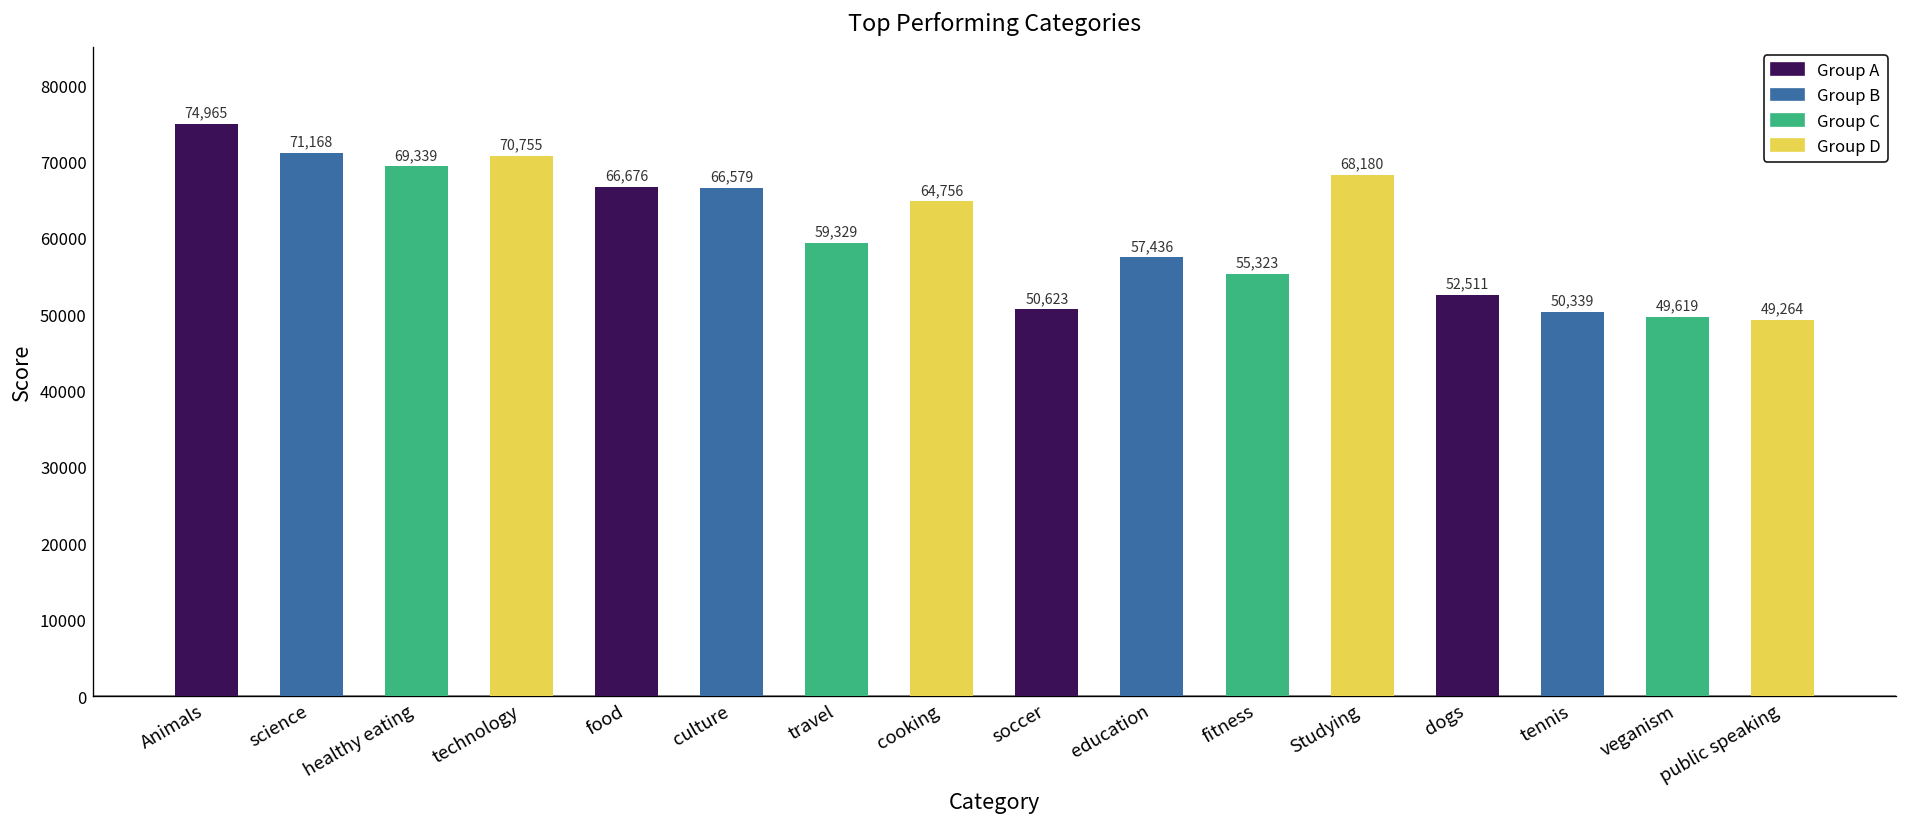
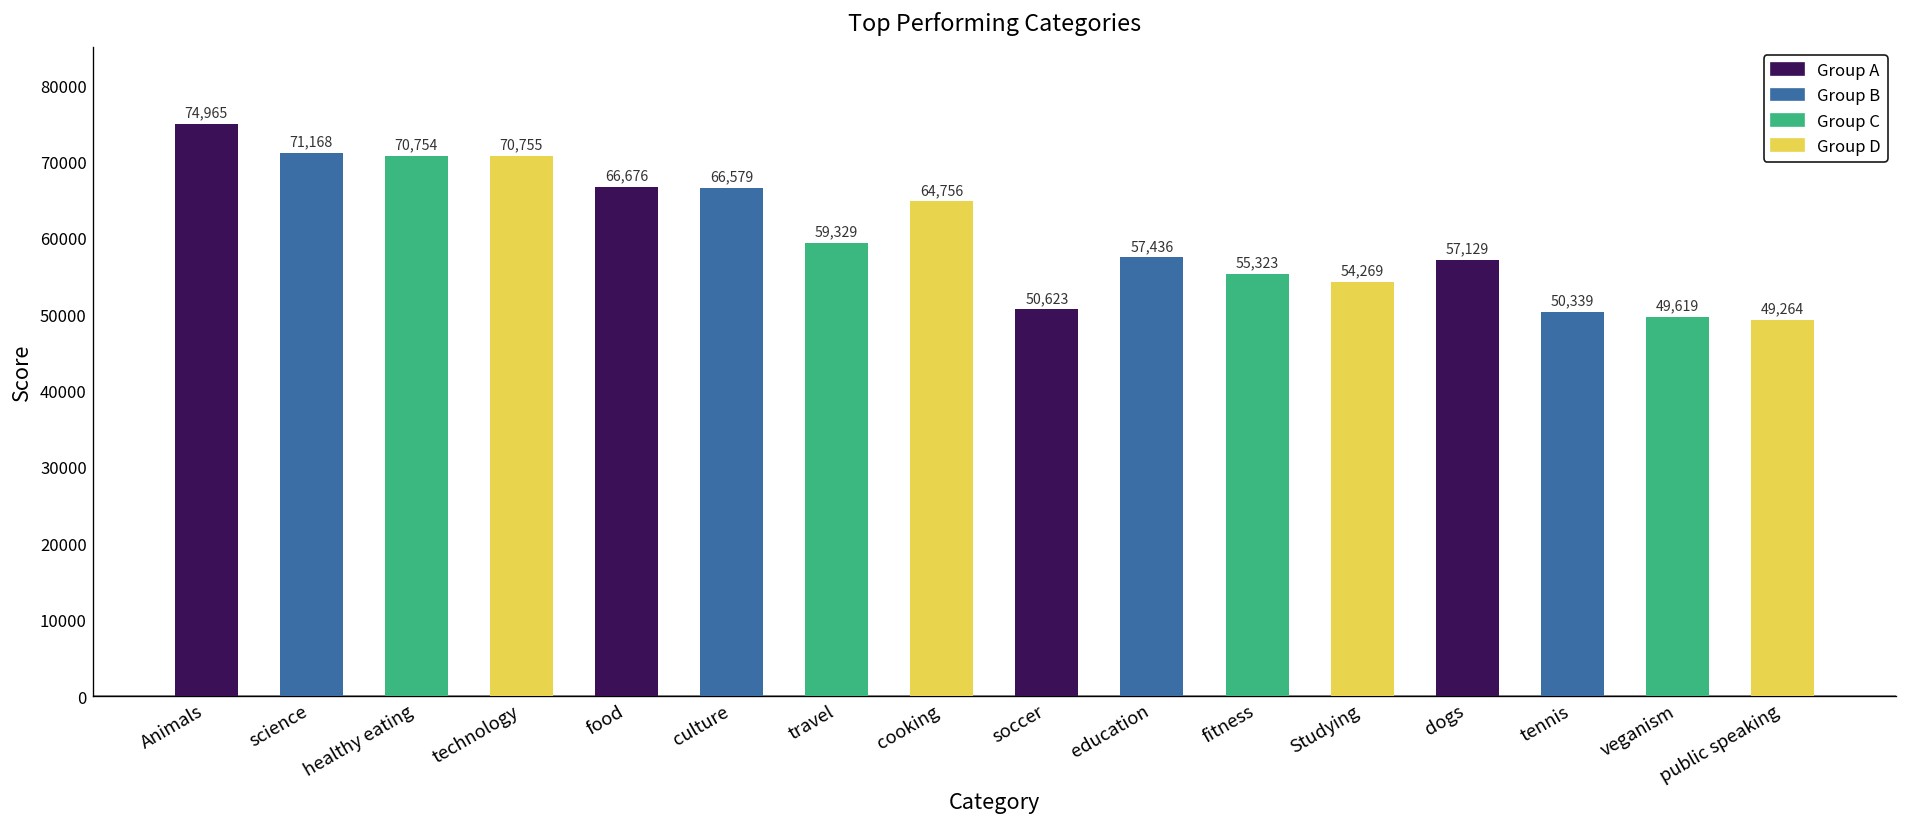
  {
    "Animals": "74,965",
    "science": "71,168",
-   "healthy eating": "69,339",
+   "healthy eating": "70,754",
    "technology": "70,755",
    "food": "66,676",
    "culture": "66,579",
    "travel": "59,329",
    "cooking": "64,756",
    "soccer": "50,623",
    "education": "57,436",
    "fitness": "55,323",
-   "Studying": "68,180",
-   "dogs": "52,511",
+   "Studying": "54,269",
+   "dogs": "57,129",
    "tennis": "50,339",
    "veganism": "49,619",
    "public speaking": "49,264"
  }
